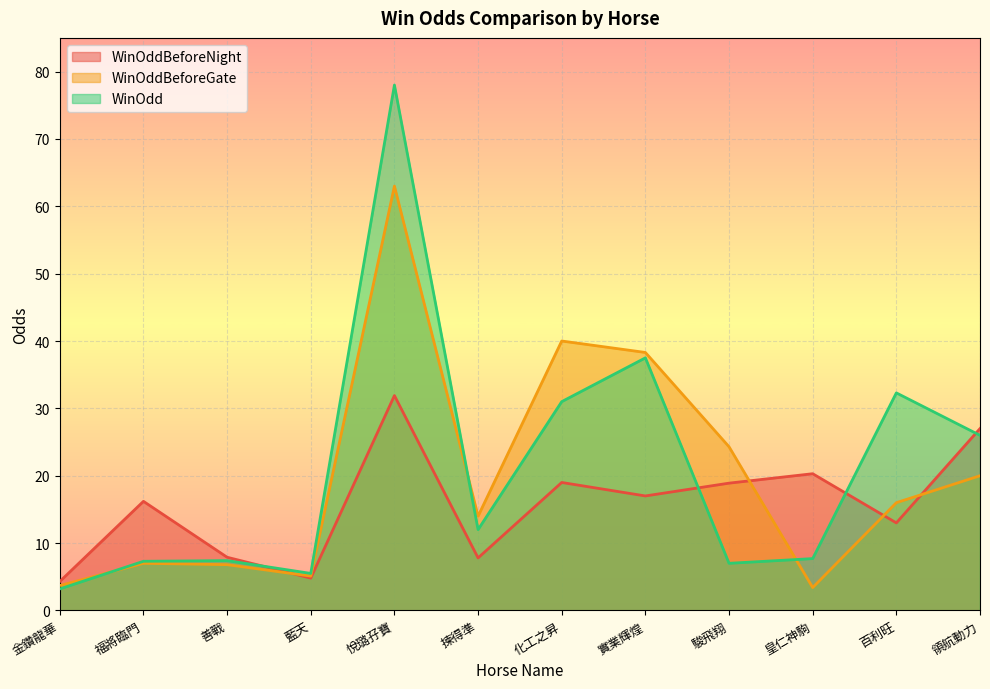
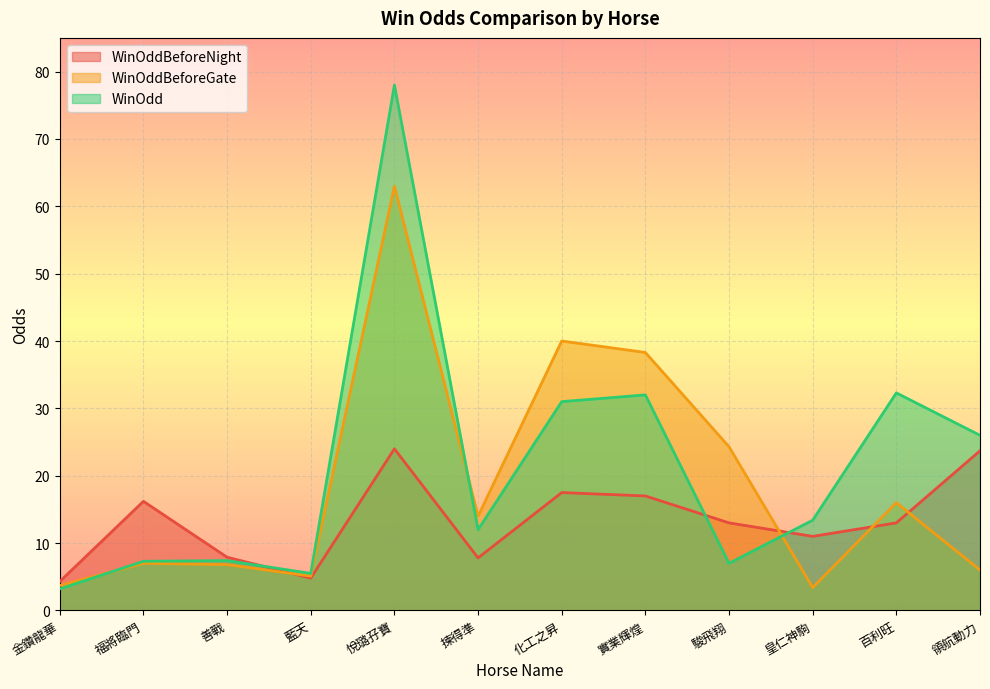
  {
    "WinOddBeforeNight": {
      "金鑽龍華": 4,
      "福將臨門": 16,
      "善戰": 8,
-     "悅璐孖寶": 32,
+     "悅璐孖寶": 24,
      "揀得準": 8,
-     "化工之昇": 19,
+     "化工之昇": 18,
      "實業輝煌": 17,
-     "駿飛翔": 19,
-     "皇仁神駒": 20,
+     "駿飛翔": 13,
+     "皇仁神駒": 11,
      "百利旺": 13,
-     "領航動力": 27
+     "領航動力": 24
    },
    "WinOddBeforeGate": {
      "金鑽龍華": 4,
      "善戰": 7,
      "悅璐孖寶": 63,
      "揀得準": 14,
      "化工之昇": 40,
      "實業輝煌": 38,
      "駿飛翔": 24,
      "皇仁神駒": 3,
      "百利旺": 16,
-     "領航動力": 20
+     "領航動力": 6
    },
    "WinOdd": {
      "金鑽龍華": 3,
      "善戰": 7,
      "藍天": 6,
      "悅璐孖寶": 78,
      "揀得準": 12,
      "化工之昇": 31,
-     "實業輝煌": 38,
+     "實業輝煌": 32,
      "駿飛翔": 7,
-     "皇仁神駒": 8,
+     "皇仁神駒": 13,
      "百利旺": 32,
      "領航動力": 26
    }
  }
